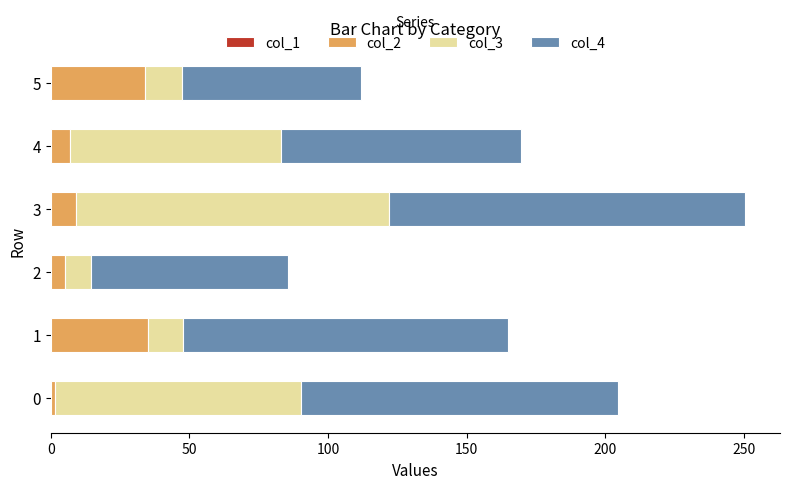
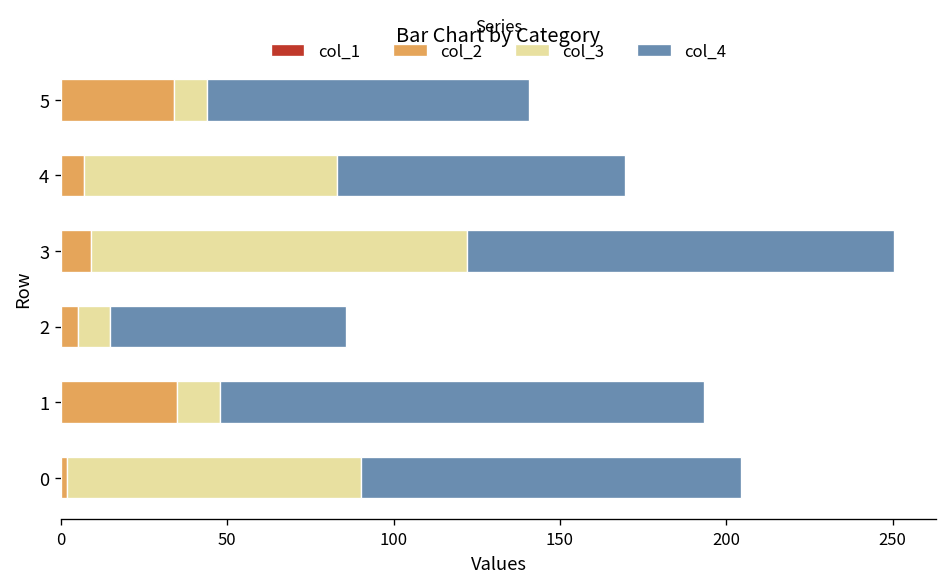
  {
    "col_1": {
      "5": 0,
      "4": 0,
      "3": 0,
      "2": 0,
      "1": 0,
      "0": 0
    },
    "col_2": {
      "5": 34,
      "4": 7,
      "3": 9,
      "2": 5,
      "1": 35,
      "0": 2
    },
    "col_3": {
-     "5": 13,
+     "5": 10,
      "4": 76,
      "3": 113,
      "2": 10,
      "1": 13,
      "0": 89
    },
    "col_4": {
-     "5": 64,
+     "5": 97,
      "4": 87,
      "3": 128,
      "2": 71,
-     "1": 117,
+     "1": 146,
      "0": 114
    }
  }
